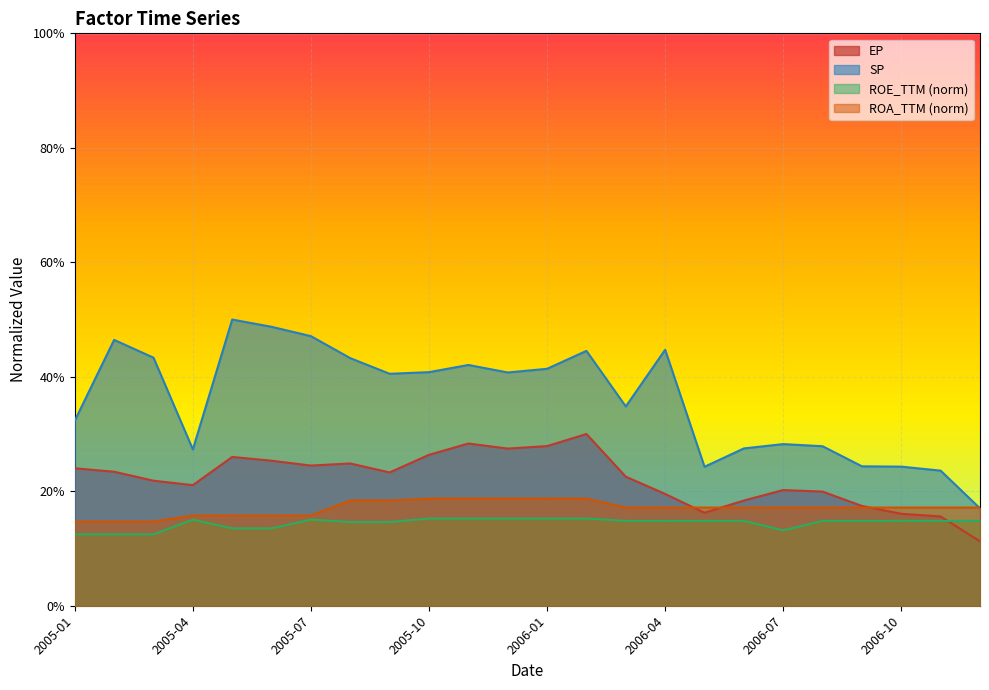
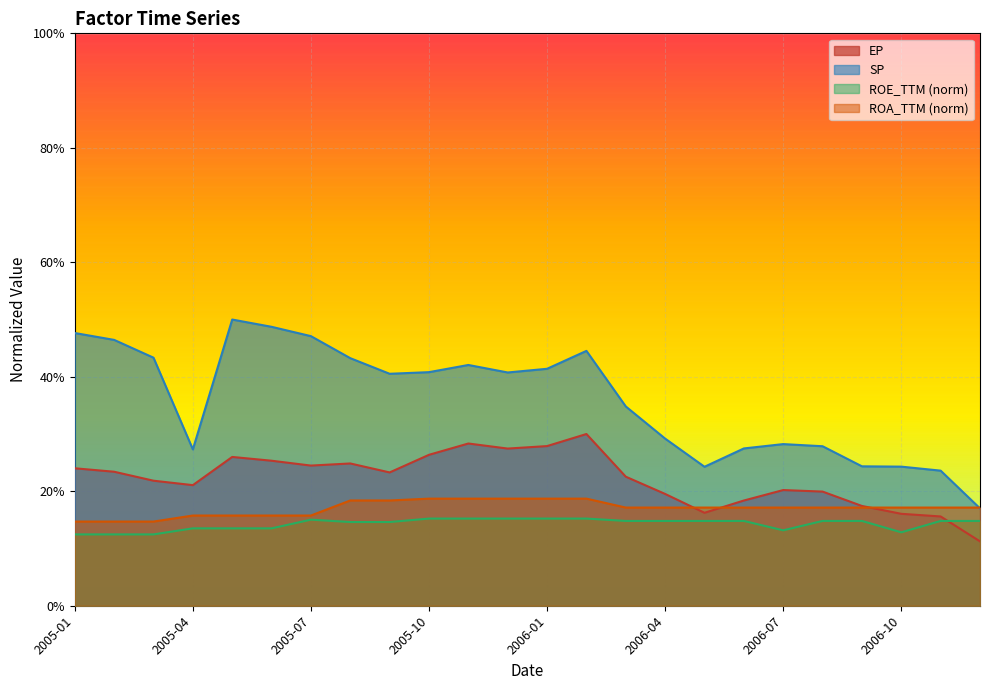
  {
    "SP": {
-     "2005-01": "32%",
+     "2005-01": "48%",
      "2005-04": "27%",
      "2005-07": "47%",
      "2005-10": "41%",
      "2006-01": "41%",
-     "2006-04": "45%",
+     "2006-04": "29%",
      "2006-07": "28%",
      "2006-10": "24%"
    },
    "ROE_TTM (norm)": {
      "2005-01": "12%",
-     "2005-04": "15%",
+     "2005-04": "14%",
      "2005-07": "15%",
      "2005-10": "15%",
      "2006-01": "15%",
      "2006-04": "15%",
      "2006-07": "13%",
-     "2006-10": "15%"
+     "2006-10": "13%"
    }
  }
